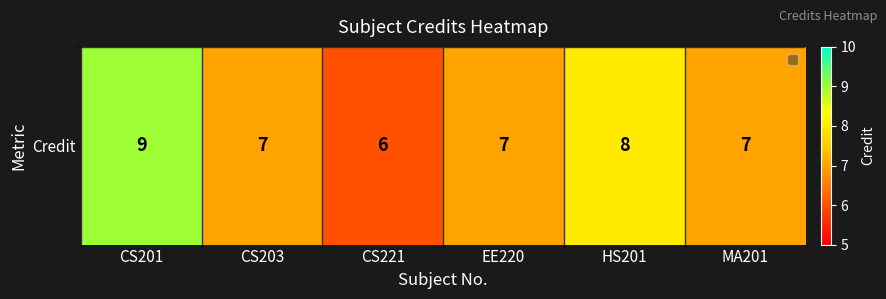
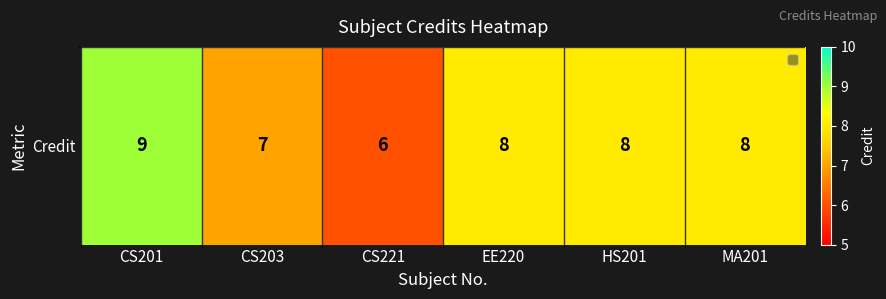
  {
    "Credit": {
      "CS201": 9,
      "CS203": 7,
      "CS221": 6,
-     "EE220": 7,
+     "EE220": 8,
      "HS201": 8,
-     "MA201": 7
+     "MA201": 8
    }
  }
